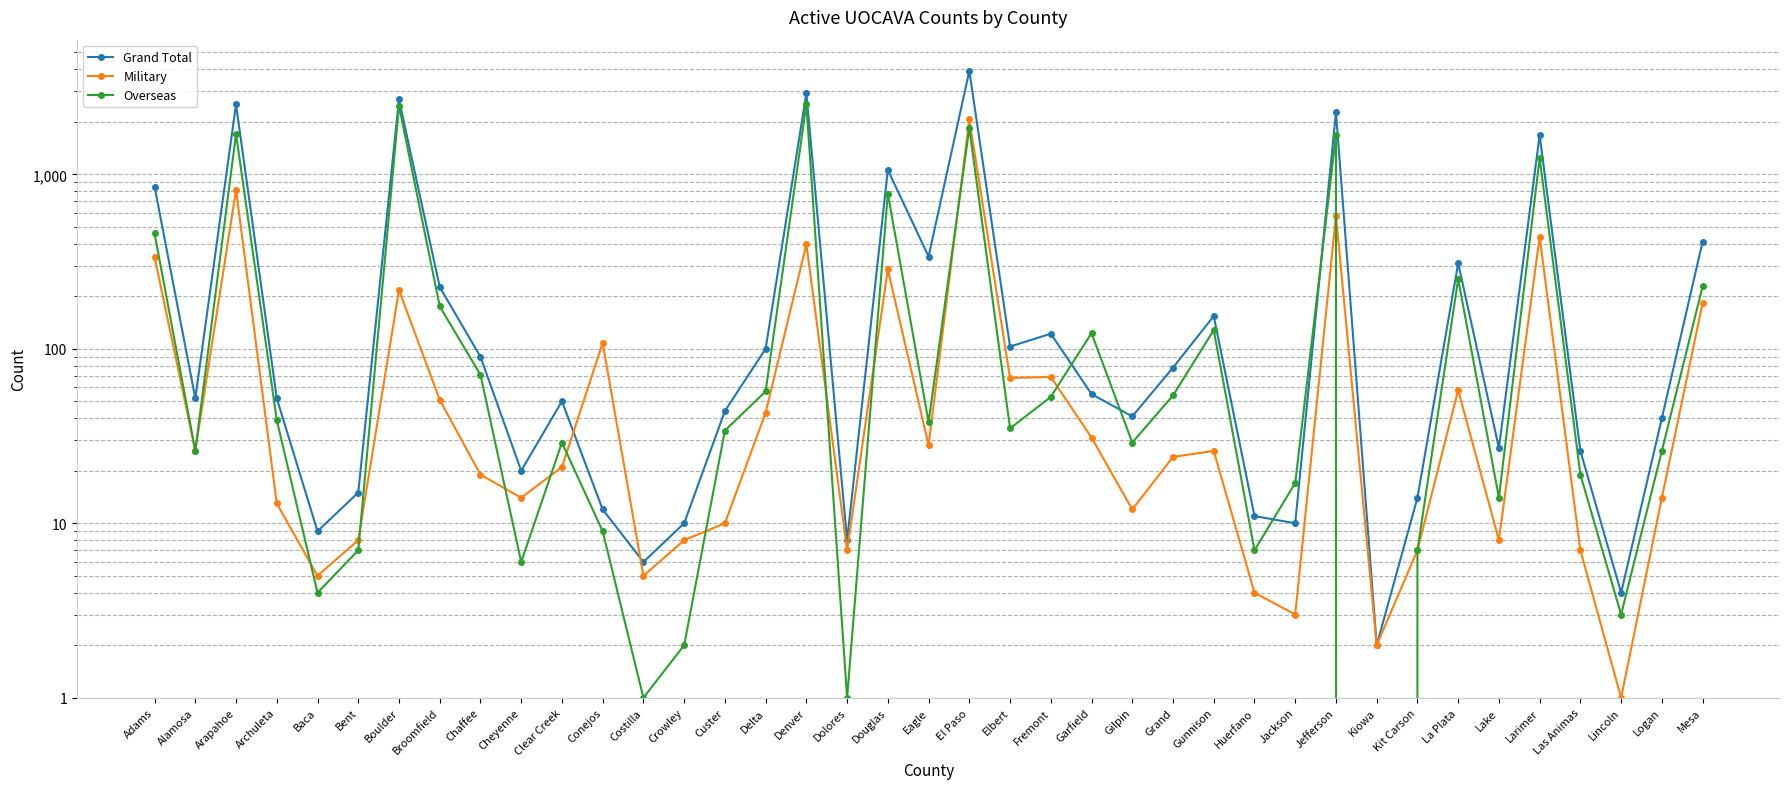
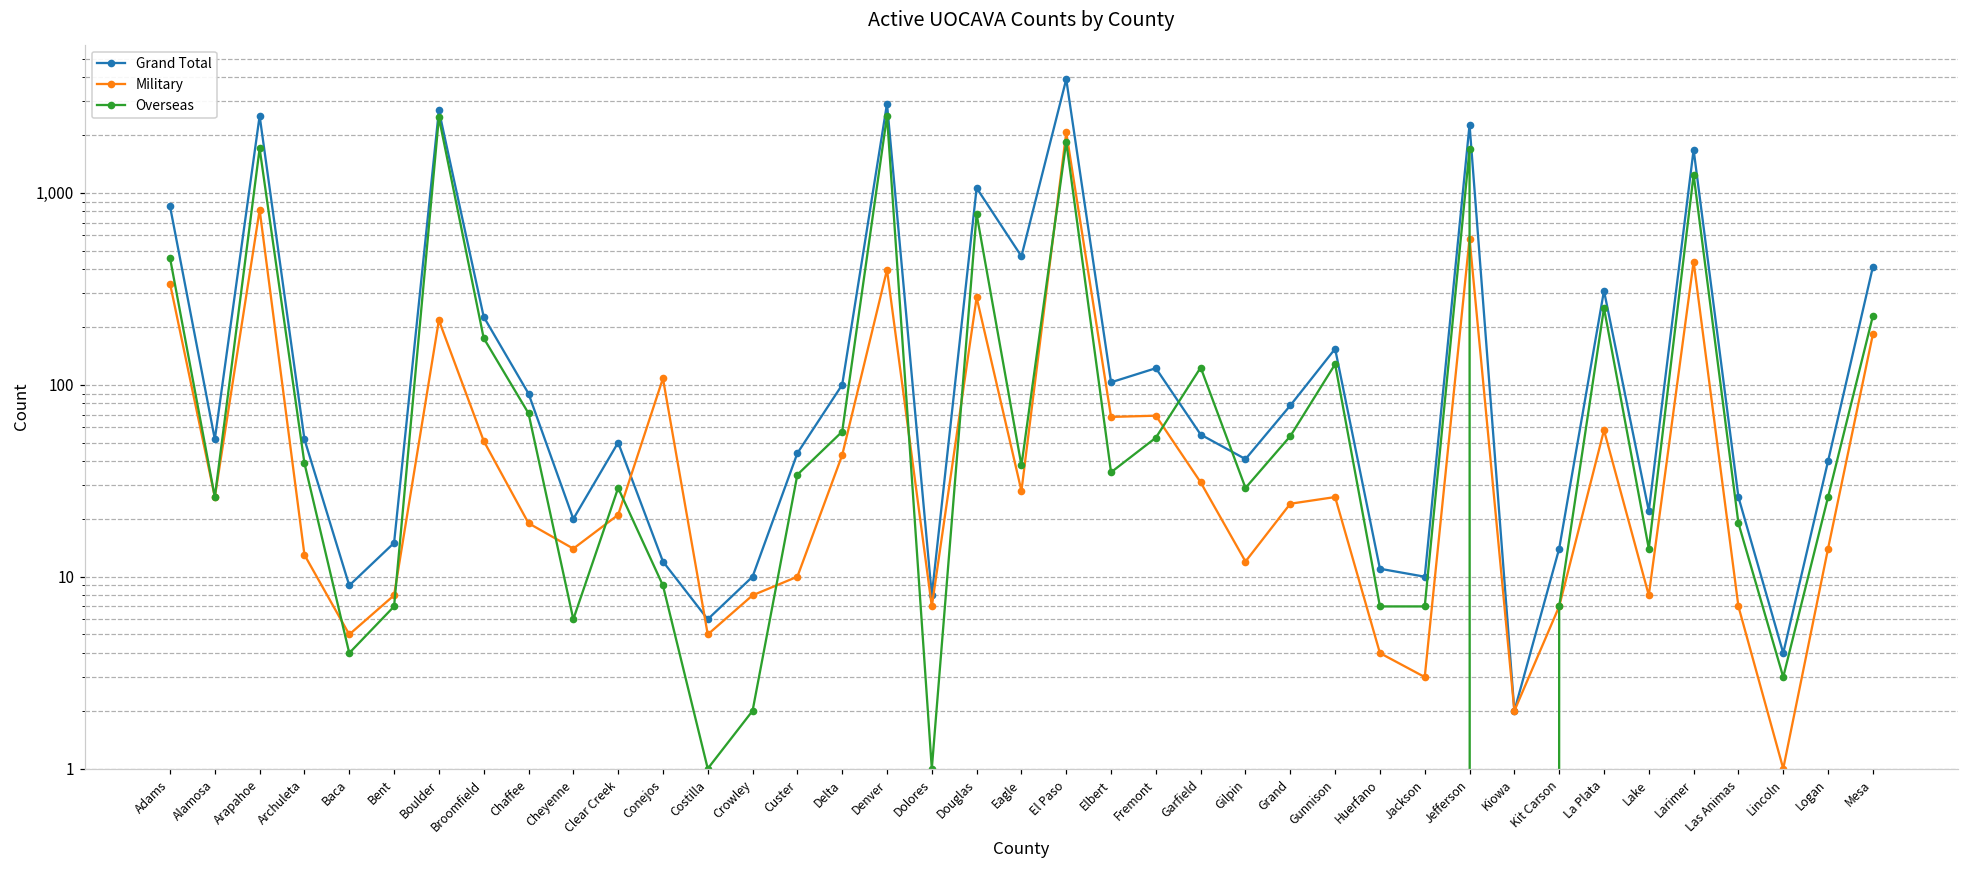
  {
    "Grand Total": {
      "Adams": "900",
      "Alamosa": "52",
      "Arapahoe": "2,500",
      "Archuleta": "52",
      "Baca": "9",
      "Bent": "15",
      "Boulder": "2,700",
      "Broomfield": "230",
      "Chaffee": "90",
      "Cheyenne": "20",
      "Clear Creek": "50",
      "Conejos": "12",
      "Costilla": "6",
      "Crowley": "10",
      "Custer": "44",
      "Delta": "100",
      "Denver": "2,900",
      "Dolores": "8",
      "Douglas": "1,100",
-     "Eagle": "340",
+     "Eagle": "470",
      "El Paso": "3,900",
      "Elbert": "100",
      "Fremont": "120",
      "Garfield": "55",
      "Gilpin": "41",
      "Grand": "80",
      "Gunnison": "150",
      "Huerfano": "11",
      "Jackson": "10",
      "Jefferson": "2,300",
      "Kit Carson": "14",
      "La Plata": "310",
-     "Lake": "27",
+     "Lake": "22",
      "Larimer": "1,700",
      "Las Animas": "26",
      "Lincoln": "4",
      "Logan": "40",
      "Mesa": "410"
    },
    "Military": {
      "Adams": "340",
      "Arapahoe": "800",
      "Archuleta": "13",
      "Baca": "5",
      "Bent": "8",
      "Boulder": "220",
      "Broomfield": "51",
      "Chaffee": "19",
      "Cheyenne": "14",
      "Clear Creek": "21",
      "Conejos": "110",
      "Costilla": "5",
      "Crowley": "8",
      "Custer": "10",
      "Delta": "43",
      "Denver": "400",
      "Dolores": "7",
      "Douglas": "290",
      "Eagle": "28",
      "El Paso": "2,100",
      "Elbert": "68",
      "Fremont": "69",
      "Garfield": "31",
      "Gilpin": "12",
      "Grand": "24",
      "Gunnison": "26",
      "Huerfano": "4",
      "Jackson": "3",
      "Jefferson": "580",
      "La Plata": "58",
      "Lake": "8",
      "Larimer": "440",
      "Las Animas": "7",
      "Lincoln": "1",
      "Logan": "14",
      "Mesa": "180"
    },
    "Overseas": {
      "Adams": "460",
      "Arapahoe": "1,700",
      "Archuleta": "39",
      "Baca": "4",
      "Bent": "7",
      "Boulder": "2,500",
      "Broomfield": "180",
      "Chaffee": "71",
      "Cheyenne": "6",
      "Clear Creek": "29",
      "Conejos": "9",
      "Costilla": "1",
      "Crowley": "2",
      "Custer": "34",
      "Delta": "57",
      "Denver": "2,500",
      "Dolores": "1",
      "Douglas": "800",
      "Eagle": "38",
      "El Paso": "1,800",
      "Elbert": "35",
      "Fremont": "53",
      "Garfield": "120",
      "Gilpin": "29",
      "Grand": "54",
      "Gunnison": "130",
      "Huerfano": "7",
-     "Jackson": "17",
+     "Jackson": "7",
      "Jefferson": "1,700",
      "La Plata": "250",
      "Lake": "14",
      "Larimer": "1,200",
      "Las Animas": "19",
      "Lincoln": "3",
      "Logan": "26",
      "Mesa": "230"
    }
  }
